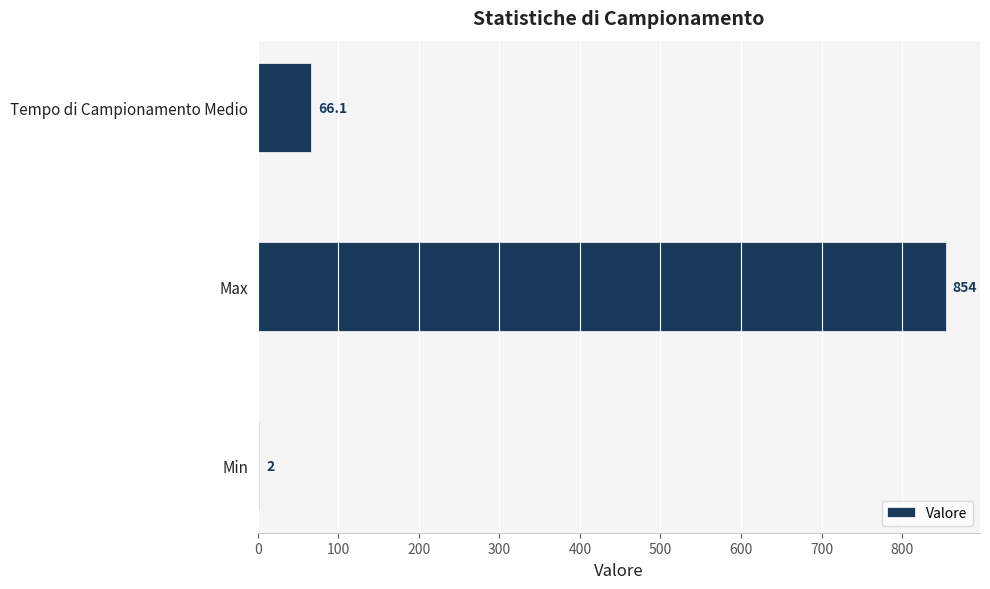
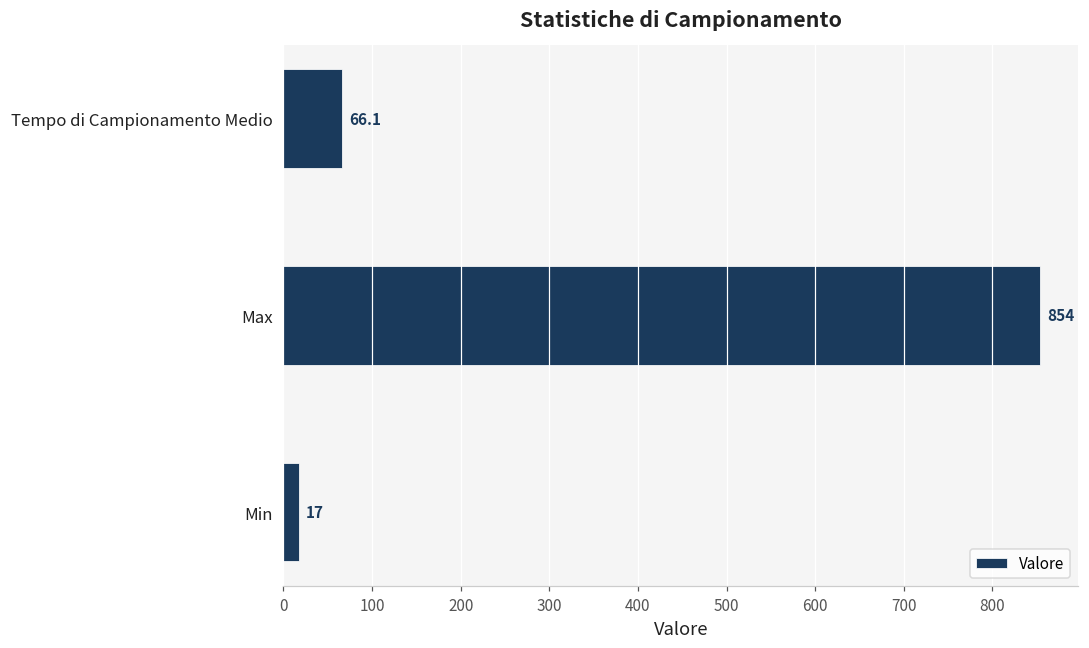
  {
    "Tempo di Campionamento Medio": 66.1,
    "Max": 854,
-   "Min": 2
+   "Min": 17
  }
